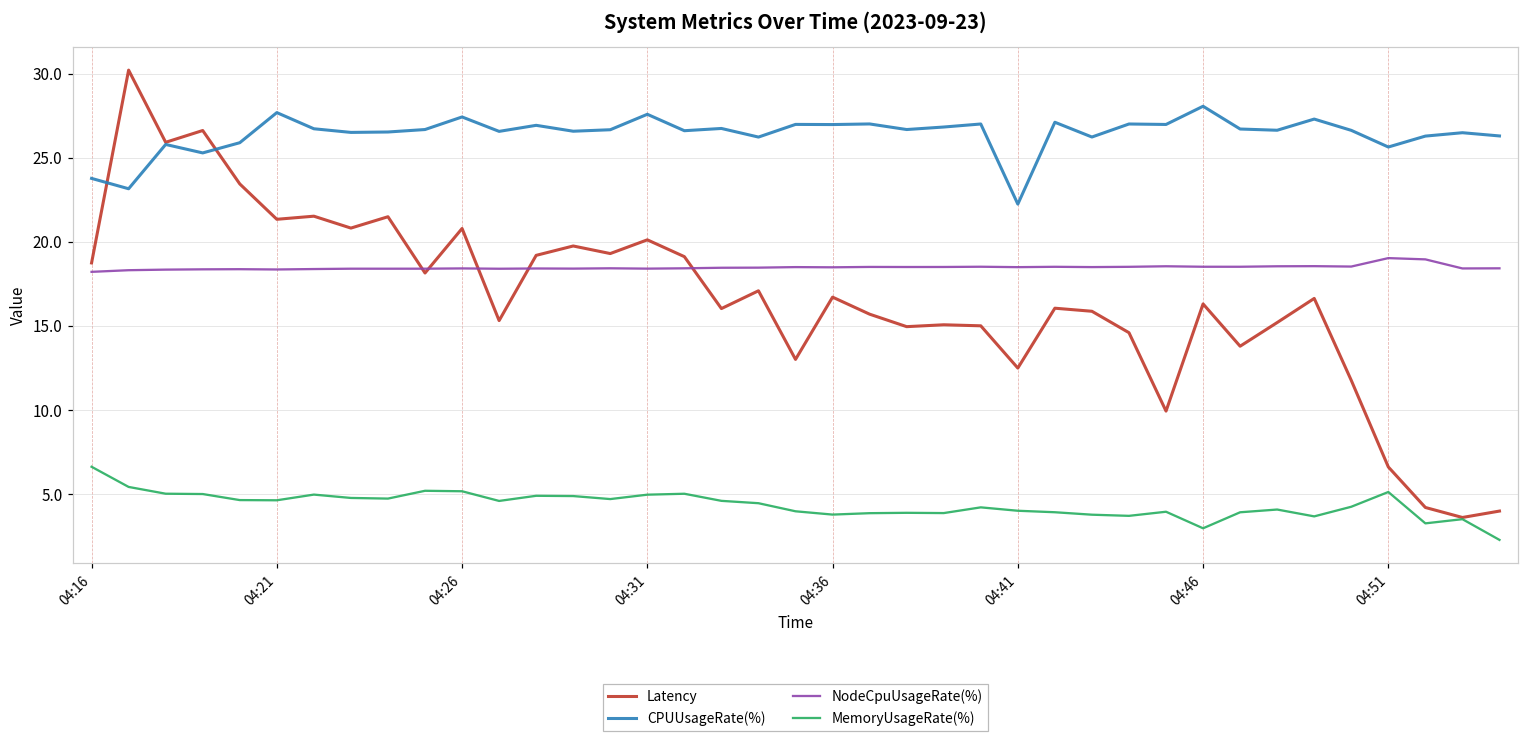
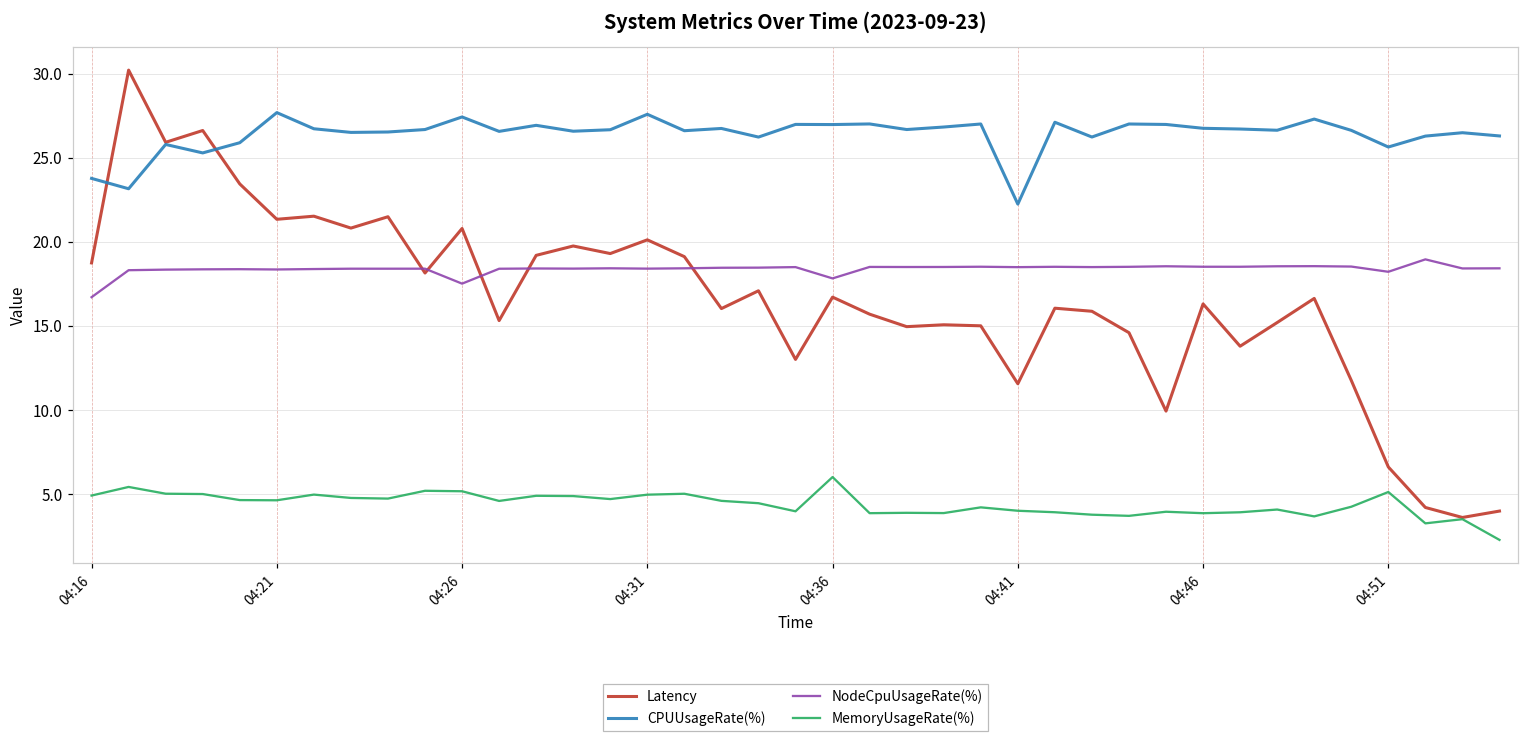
  {
    "Latency": {
      "04:16": 18.7,
      "04:21": 21.3,
      "04:26": 20.8,
      "04:31": 20.1,
      "04:36": 16.7,
-     "04:41": 12.5,
+     "04:41": 11.5,
      "04:46": 16.3,
      "04:51": 6.6
    },
    "CPUUsageRate(%)": {
      "04:16": 23.8,
      "04:21": 27.7,
      "04:26": 27.4,
      "04:31": 27.6,
      "04:36": 27.0,
      "04:41": 22.2,
-     "04:46": 28.1,
+     "04:46": 26.8,
      "04:51": 25.6
    },
    "NodeCpuUsageRate(%)": {
-     "04:16": 18.2,
+     "04:16": 16.7,
      "04:21": 18.3,
-     "04:26": 18.4,
+     "04:26": 17.5,
      "04:31": 18.4,
-     "04:36": 18.5,
+     "04:36": 17.8,
      "04:41": 18.5,
      "04:46": 18.5,
-     "04:51": 19.0
+     "04:51": 18.2
    },
    "MemoryUsageRate(%)": {
-     "04:16": 6.6,
+     "04:16": 4.9,
      "04:21": 4.6,
      "04:26": 5.1,
      "04:31": 4.9,
-     "04:36": 3.8,
+     "04:36": 6.0,
      "04:41": 4.0,
-     "04:46": 2.9,
+     "04:46": 3.8,
      "04:51": 5.1
    }
  }
